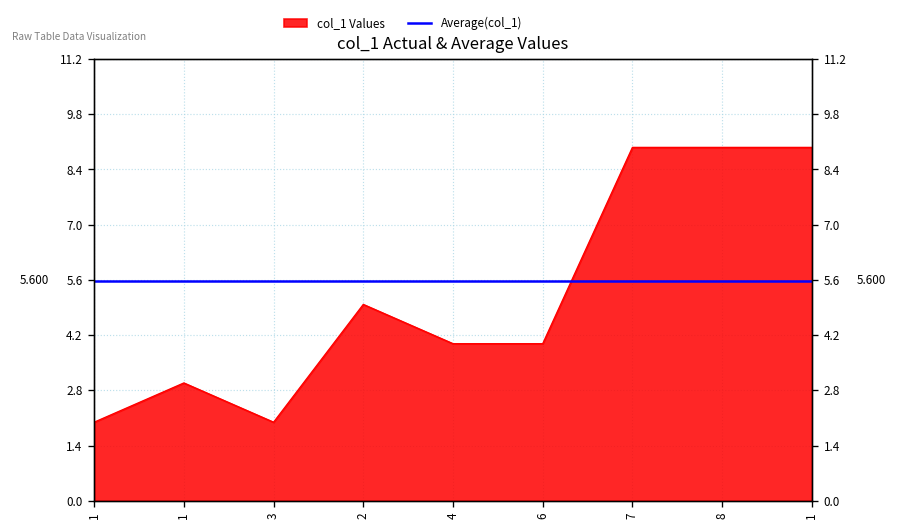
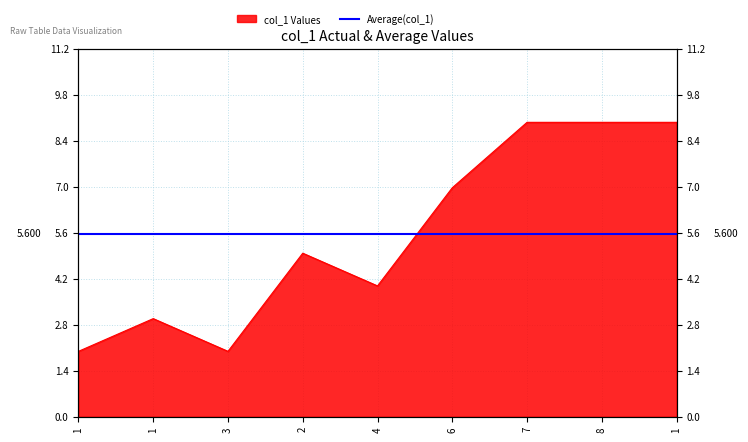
  {
    "col_1 Values": {
      "3": 2,
      "2": 5,
      "4": 4,
-     "6": 4,
+     "6": 7,
      "7": 9,
      "8": 9
    },
    "Average(col_1)": {
      "3": 5.6,
      "2": 5.6,
      "4": 5.6,
      "6": 5.6,
      "7": 5.6,
      "8": 5.6
    }
  }
